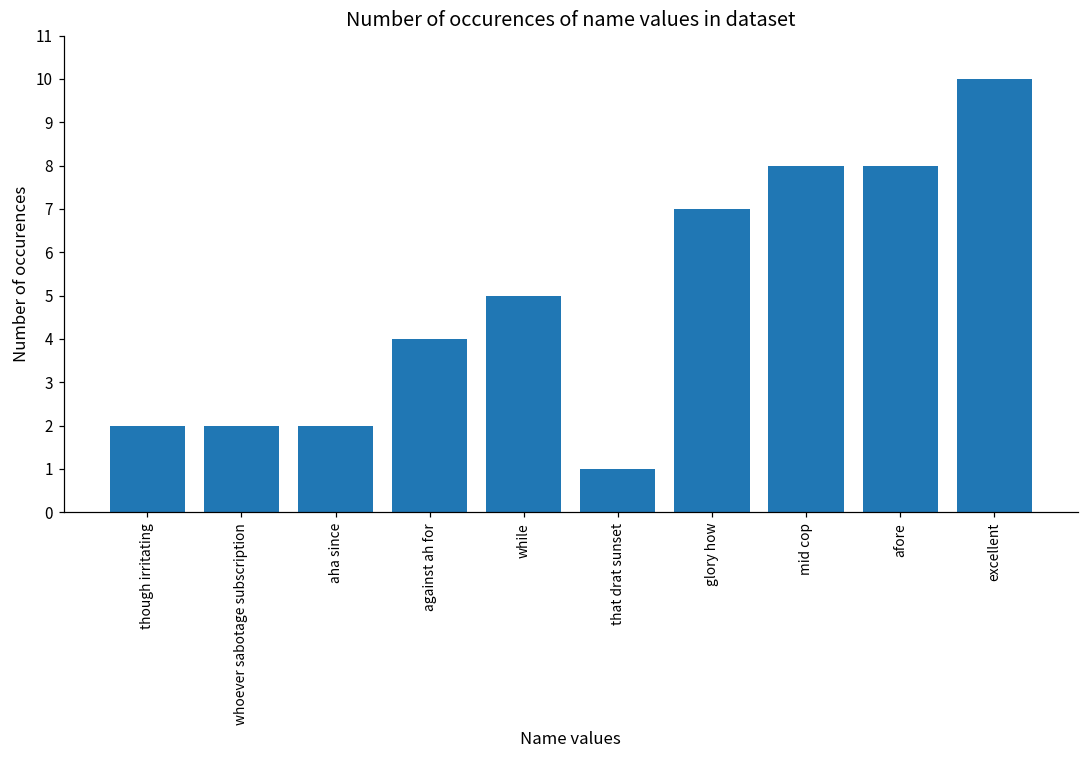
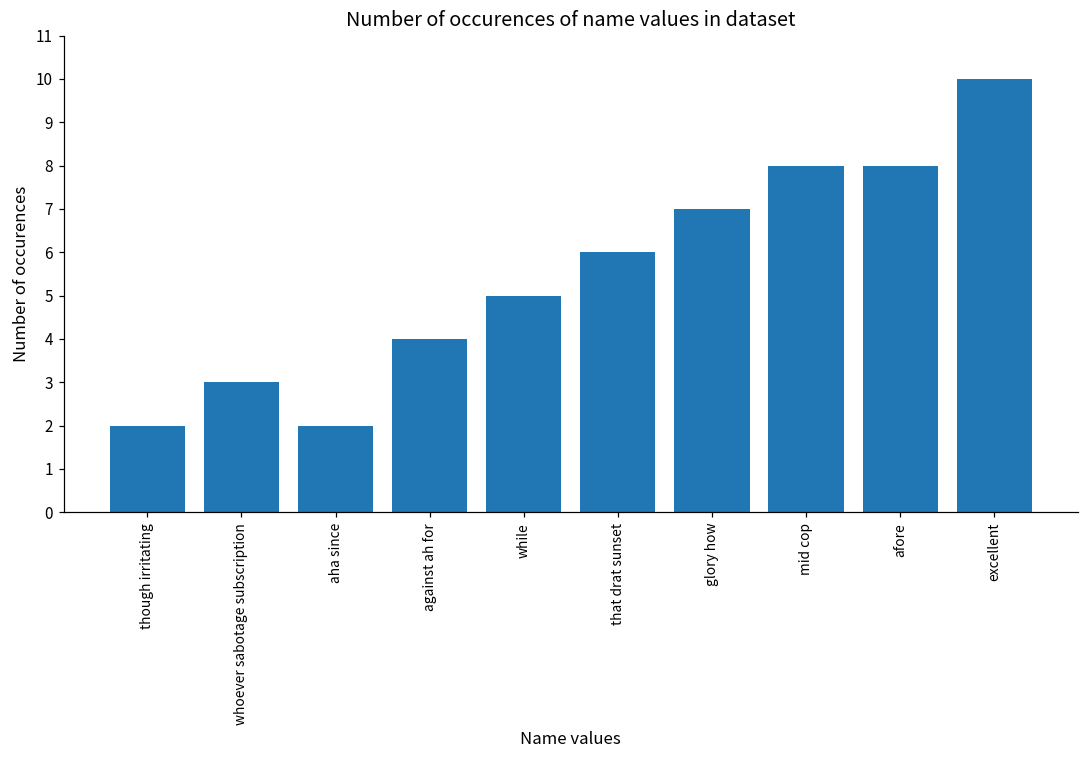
  {
    "though irritating": 2,
-   "whoever sabotage subscription": 2,
+   "whoever sabotage subscription": 3,
    "aha since": 2,
    "against ah for": 4,
    "while": 5,
-   "that drat sunset": 1,
+   "that drat sunset": 6,
    "glory how": 7,
    "mid cop": 8,
    "afore": 8,
    "excellent": 10
  }
